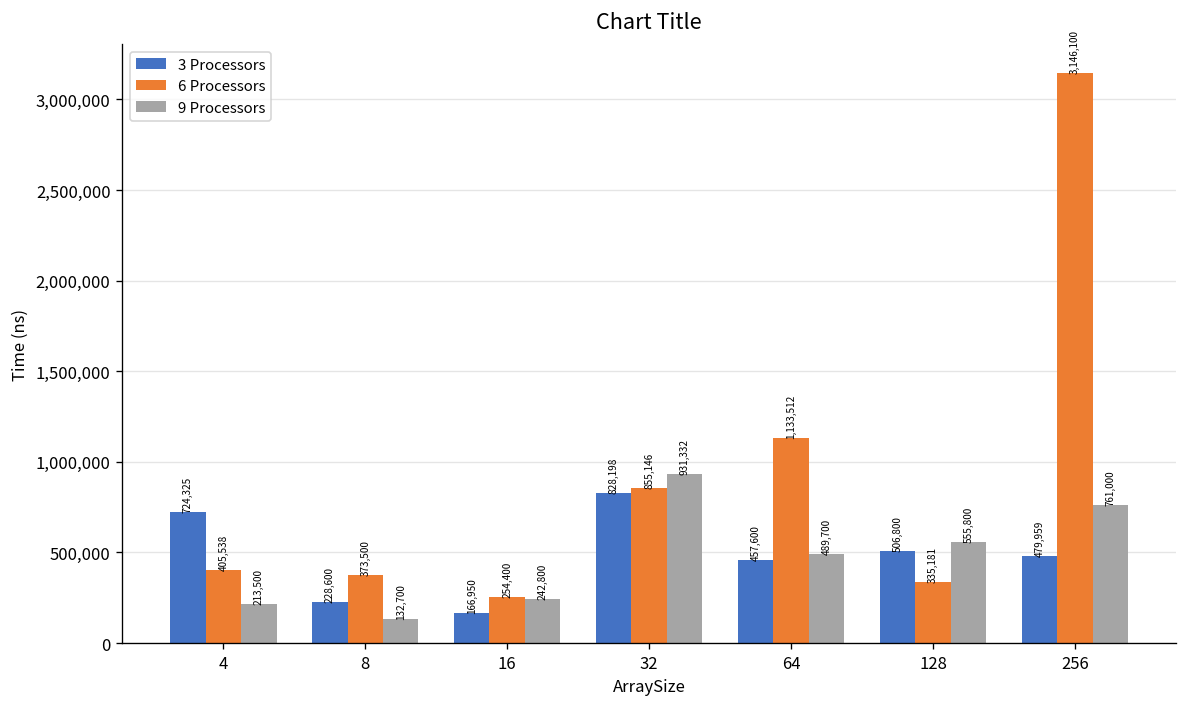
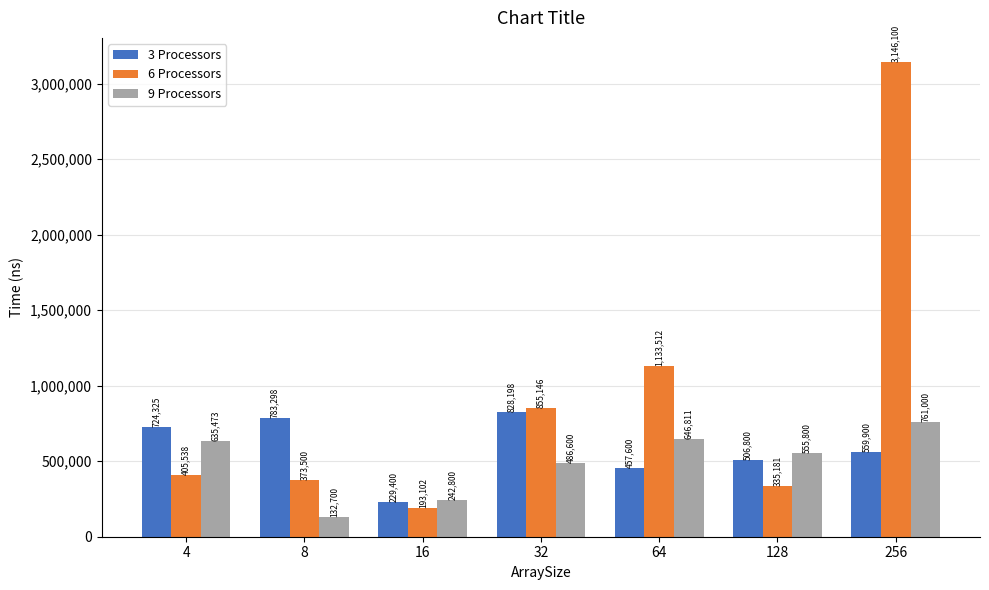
  {
    "3 Processors": {
      "4": "724,325",
-     "8": "228,600",
-     "16": "166,950",
+     "8": "783,298",
+     "16": "229,400",
      "32": "828,198",
      "64": "457,600",
      "128": "506,800",
-     "256": "479,959"
+     "256": "559,900"
    },
    "6 Processors": {
      "4": "405,538",
      "8": "373,500",
-     "16": "254,400",
+     "16": "193,102",
      "32": "855,146",
      "64": "1,133,512",
      "128": "335,181",
      "256": "3,146,100"
    },
    "9 Processors": {
-     "4": "213,500",
+     "4": "635,473",
      "8": "132,700",
      "16": "242,800",
-     "32": "931,332",
-     "64": "489,700",
+     "32": "486,600",
+     "64": "646,811",
      "128": "555,800",
      "256": "761,000"
    }
  }
